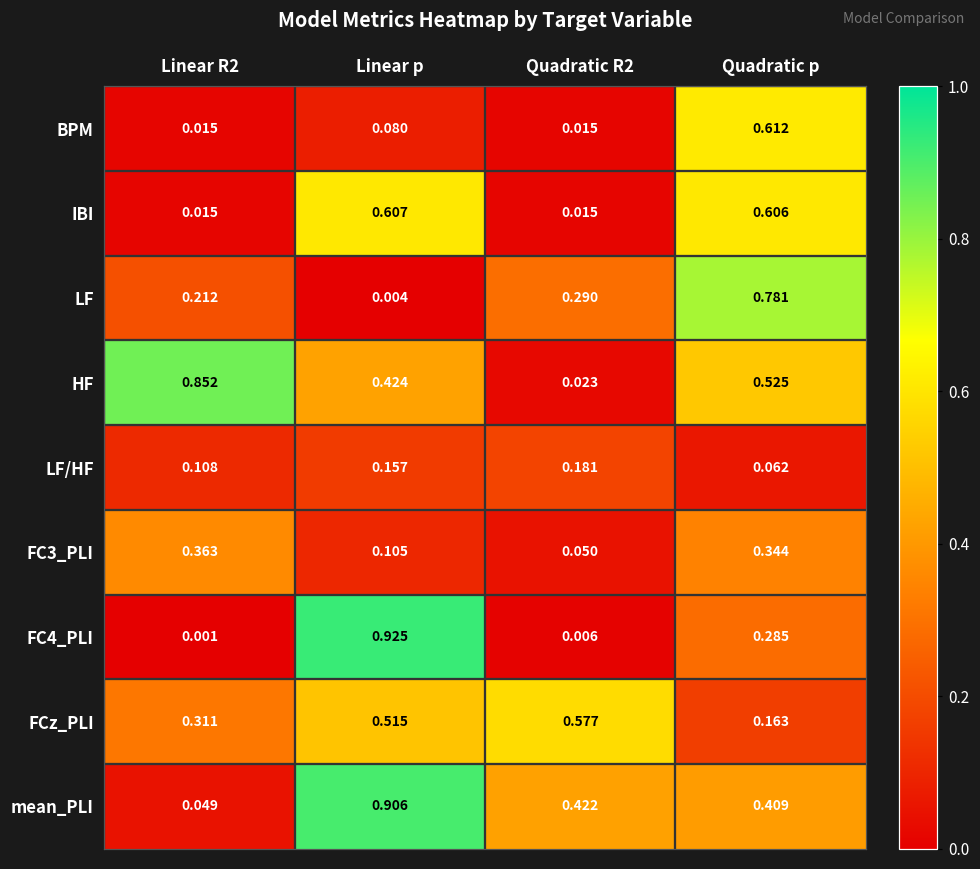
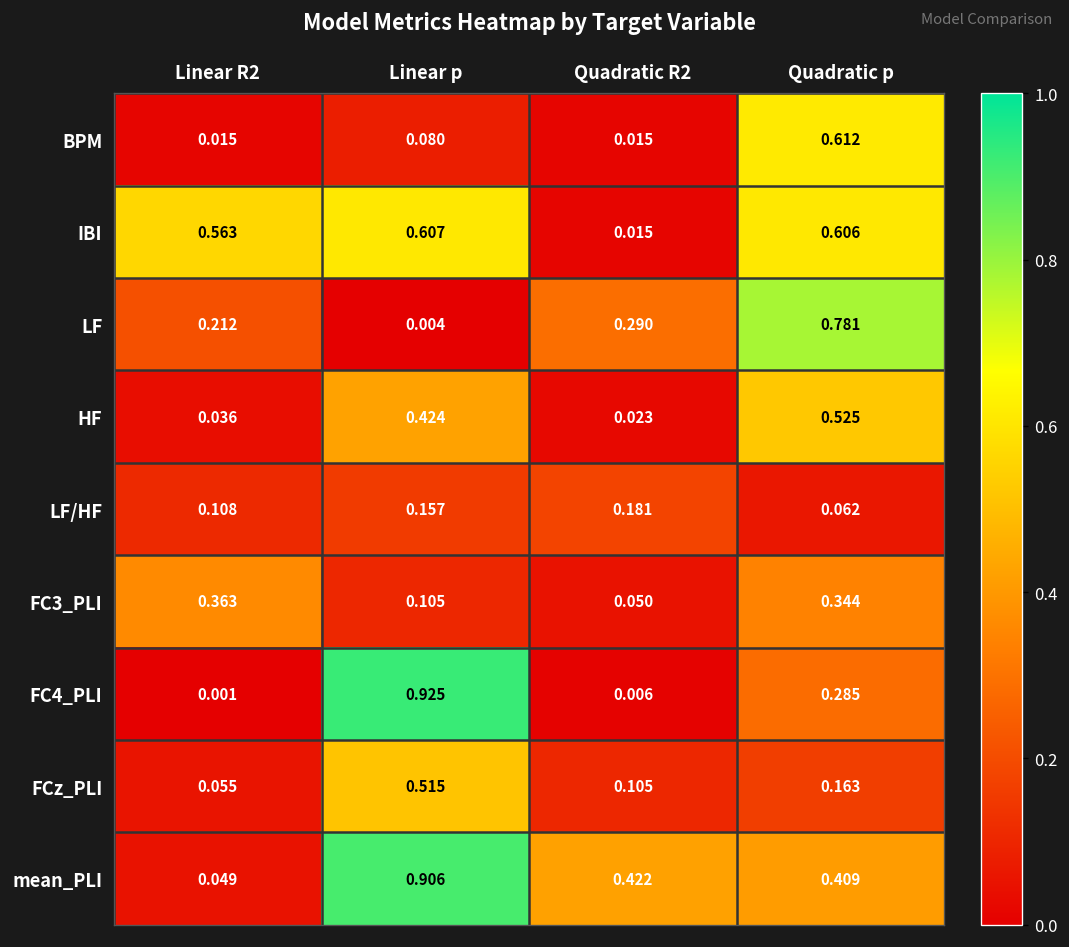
  {
    "BPM": {
      "Linear R2": 0.015,
      "Linear p": 0.080,
      "Quadratic R2": 0.015,
      "Quadratic p": 0.612
    },
    "IBI": {
-     "Linear R2": 0.015,
+     "Linear R2": 0.563,
      "Linear p": 0.607,
      "Quadratic R2": 0.015,
      "Quadratic p": 0.606
    },
    "LF": {
      "Linear R2": 0.212,
      "Linear p": 0.004,
      "Quadratic R2": 0.290,
      "Quadratic p": 0.781
    },
    "HF": {
-     "Linear R2": 0.852,
+     "Linear R2": 0.036,
      "Linear p": 0.424,
      "Quadratic R2": 0.023,
      "Quadratic p": 0.525
    },
    "LF/HF": {
      "Linear R2": 0.108,
      "Linear p": 0.157,
      "Quadratic R2": 0.181,
      "Quadratic p": 0.062
    },
    "FC3_PLI": {
      "Linear R2": 0.363,
      "Linear p": 0.105,
      "Quadratic R2": 0.050,
      "Quadratic p": 0.344
    },
    "FC4_PLI": {
      "Linear R2": 0.001,
      "Linear p": 0.925,
      "Quadratic R2": 0.006,
      "Quadratic p": 0.285
    },
    "FCz_PLI": {
-     "Linear R2": 0.311,
+     "Linear R2": 0.055,
      "Linear p": 0.515,
-     "Quadratic R2": 0.577,
+     "Quadratic R2": 0.105,
      "Quadratic p": 0.163
    },
    "mean_PLI": {
      "Linear R2": 0.049,
      "Linear p": 0.906,
      "Quadratic R2": 0.422,
      "Quadratic p": 0.409
    }
  }
